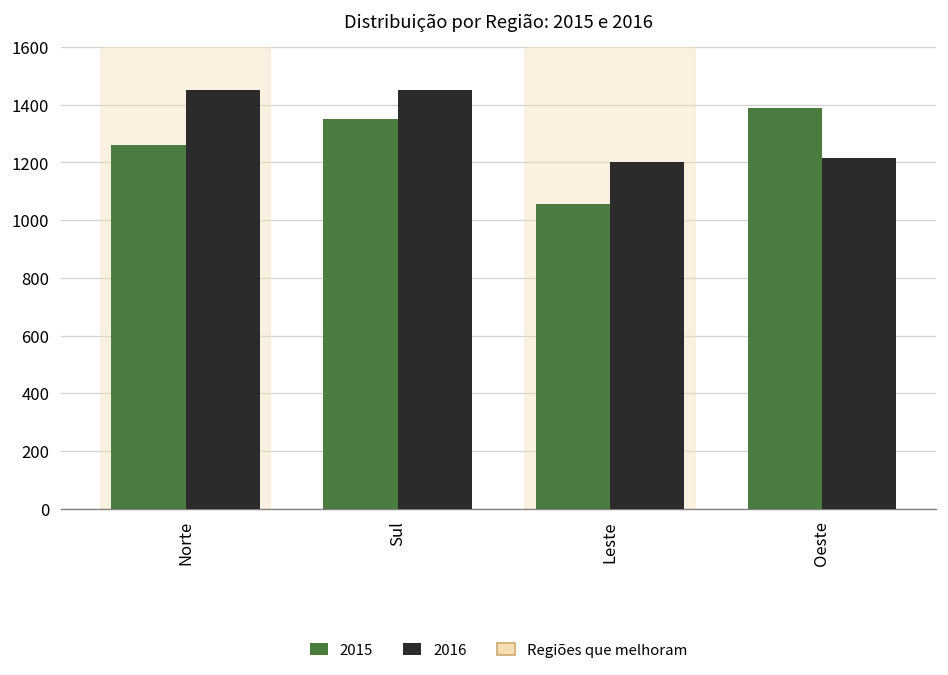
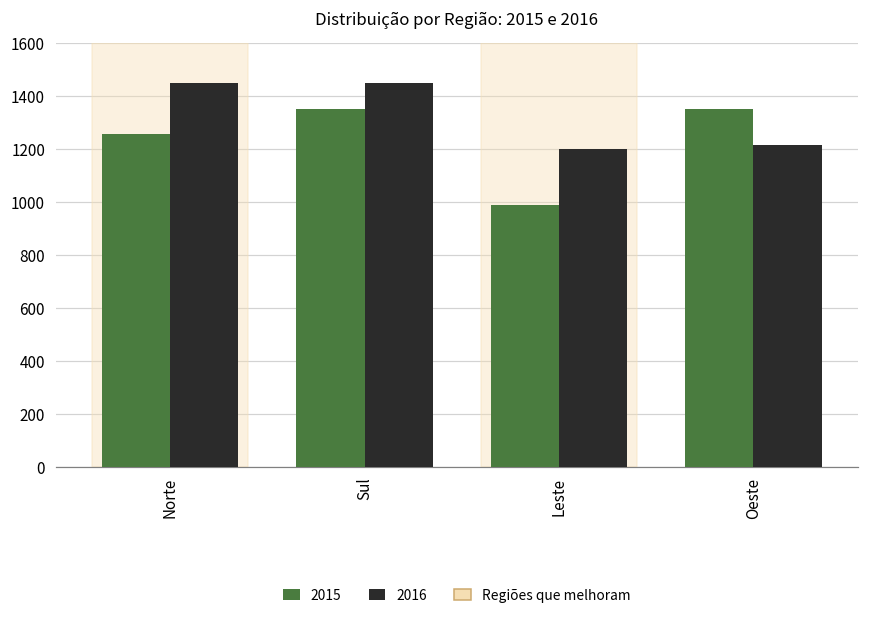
  {
    "2015": {
      "Norte": 1260,
      "Sul": 1350,
-     "Leste": 1060,
-     "Oeste": 1390
+     "Leste": 990,
+     "Oeste": 1350
    },
    "2016": {
      "Norte": 1450,
      "Sul": 1450,
      "Leste": 1200,
      "Oeste": 1220
    }
  }
